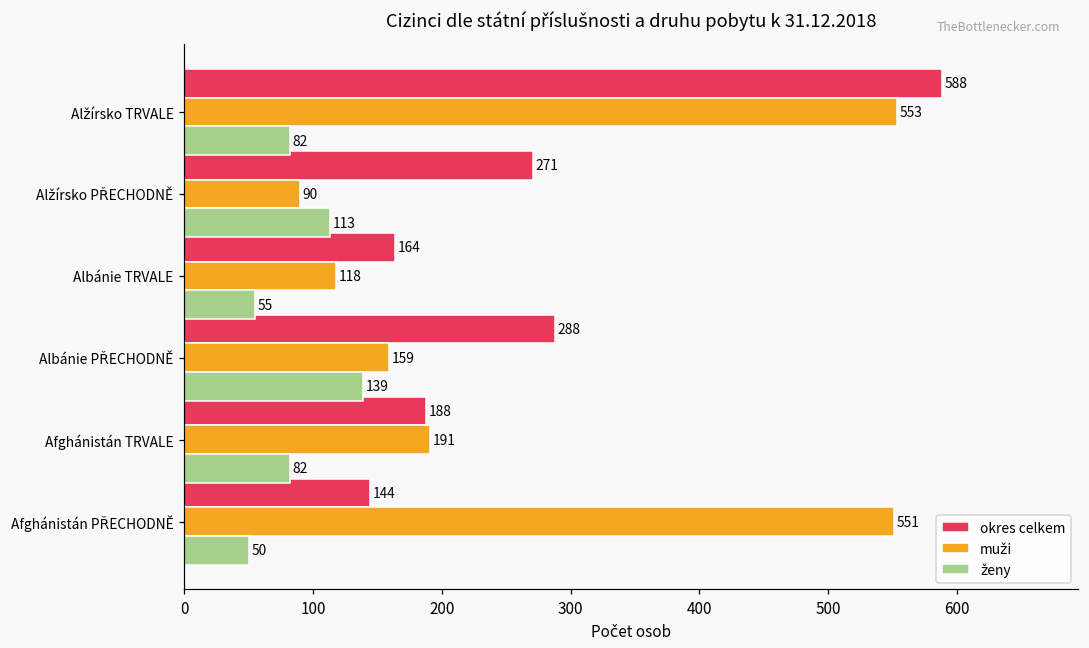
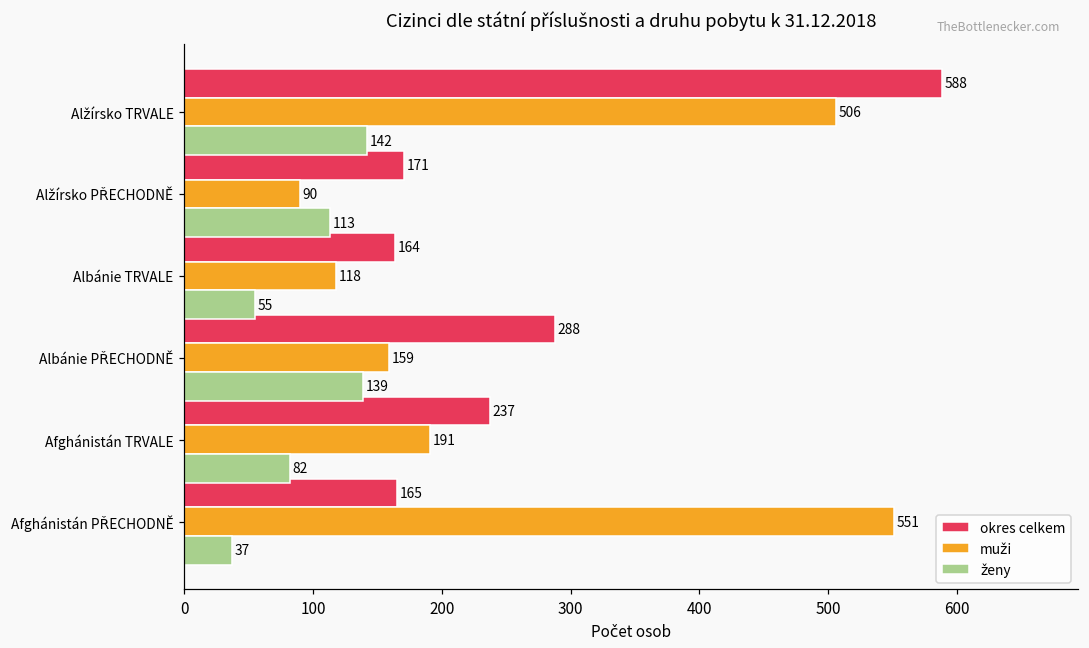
  {
    "okres celkem": {
      "Alžírsko TRVALE": 588,
-     "Alžírsko PŘECHODNĚ": 271,
+     "Alžírsko PŘECHODNĚ": 171,
      "Albánie TRVALE": 164,
      "Albánie PŘECHODNĚ": 288,
-     "Afghánistán TRVALE": 188,
-     "Afghánistán PŘECHODNĚ": 144
+     "Afghánistán TRVALE": 237,
+     "Afghánistán PŘECHODNĚ": 165
    },
    "muži": {
-     "Alžírsko TRVALE": 553,
+     "Alžírsko TRVALE": 506,
      "Alžírsko PŘECHODNĚ": 90,
      "Albánie TRVALE": 118,
      "Albánie PŘECHODNĚ": 159,
      "Afghánistán TRVALE": 191,
      "Afghánistán PŘECHODNĚ": 551
    },
    "ženy": {
-     "Alžírsko TRVALE": 82,
+     "Alžírsko TRVALE": 142,
      "Alžírsko PŘECHODNĚ": 113,
      "Albánie TRVALE": 55,
      "Albánie PŘECHODNĚ": 139,
      "Afghánistán TRVALE": 82,
-     "Afghánistán PŘECHODNĚ": 50
+     "Afghánistán PŘECHODNĚ": 37
    }
  }
